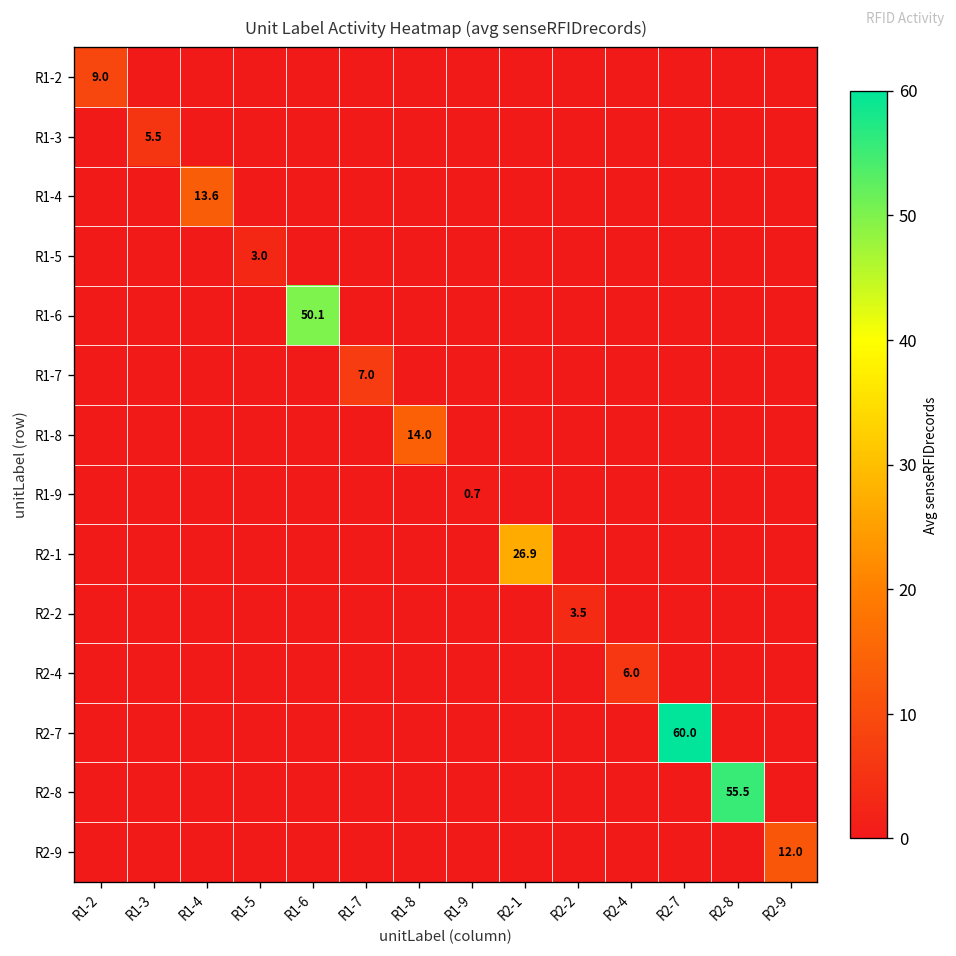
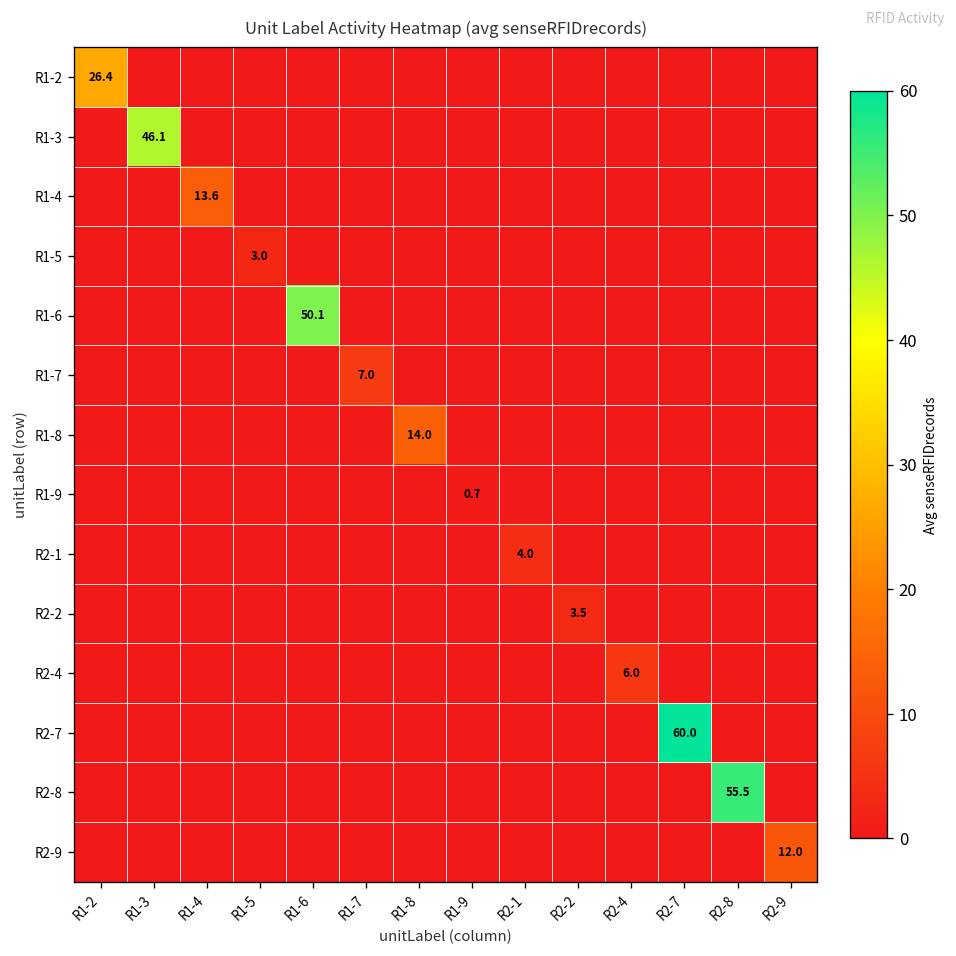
  {
    "R1-2": {
-     "R1-2": 9.0
+     "R1-2": 26.4
    },
    "R1-3": {
-     "R1-3": 5.5
+     "R1-3": 46.1
    },
    "R1-4": {
      "R1-4": 13.6
    },
    "R1-5": {
      "R1-5": 3.0
    },
    "R1-6": {
      "R1-6": 50.1
    },
    "R1-7": {
      "R1-7": 7.0
    },
    "R1-8": {
      "R1-8": 14.0
    },
    "R1-9": {
      "R1-9": 0.7
    },
    "R2-1": {
-     "R2-1": 26.9
+     "R2-1": 4.0
    },
    "R2-2": {
      "R2-2": 3.5
    },
    "R2-4": {
      "R2-4": 6.0
    },
    "R2-7": {
      "R2-7": 60.0
    },
    "R2-8": {
      "R2-8": 55.5
    },
    "R2-9": {
      "R2-9": 12.0
    }
  }
